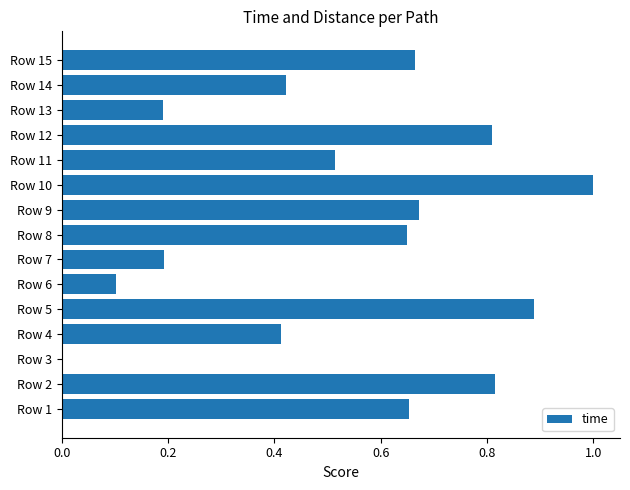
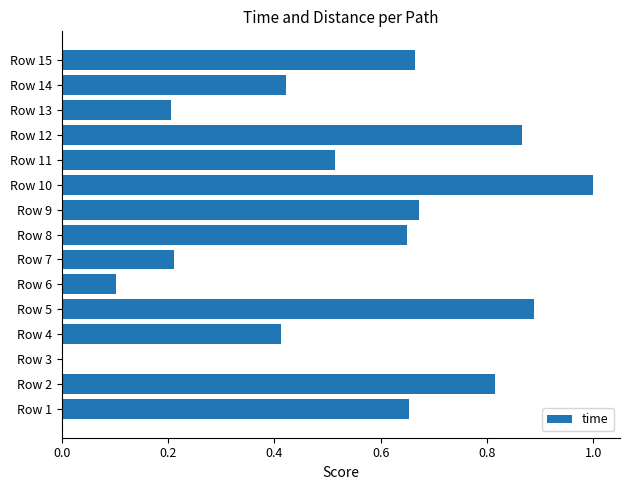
  {
    "Row 15": 0.66,
    "Row 14": 0.42,
-   "Row 13": 0.19,
-   "Row 12": 0.81,
+   "Row 13": 0.21,
+   "Row 12": 0.87,
    "Row 11": 0.51,
    "Row 10": 1.00,
    "Row 9": 0.67,
    "Row 8": 0.65,
-   "Row 7": 0.19,
+   "Row 7": 0.21,
    "Row 6": 0.10,
    "Row 5": 0.89,
    "Row 4": 0.41,
    "Row 3": 0.00,
    "Row 2": 0.82,
    "Row 1": 0.65
  }
